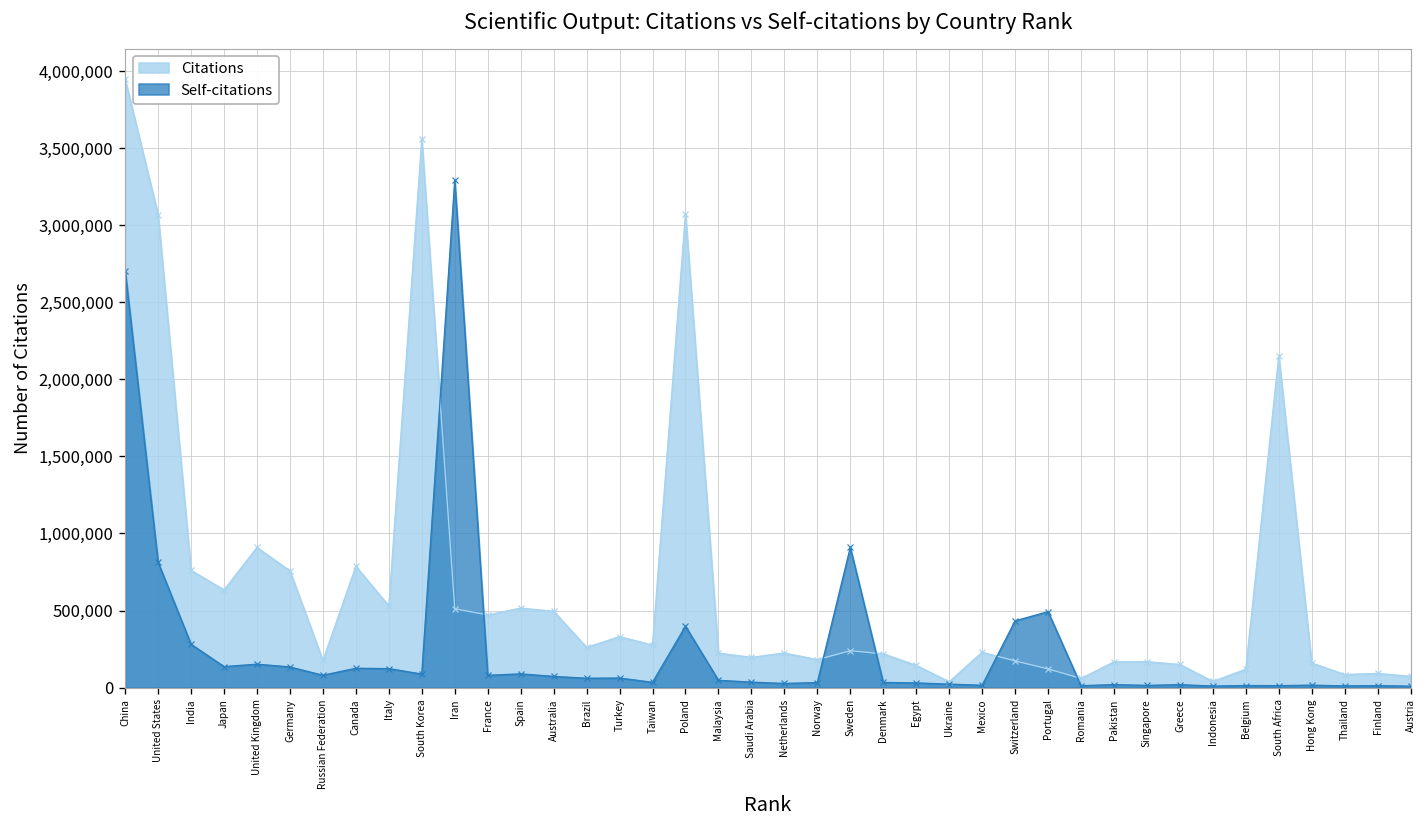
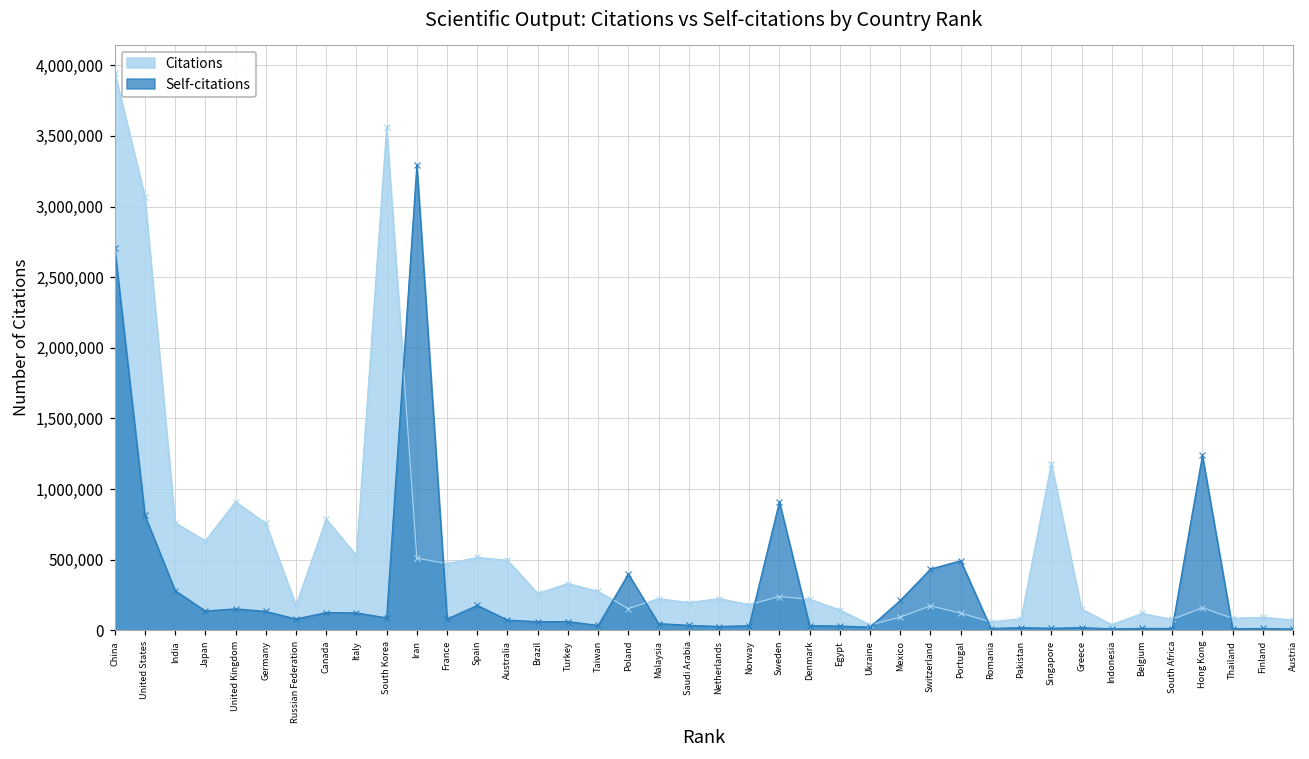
  {
    "Citations": {
      "China": "3,950,000",
      "United States": "3,070,000",
      "India": "760,000",
      "Japan": "630,000",
      "United Kingdom": "910,000",
      "Germany": "760,000",
      "Russian Federation": "180,000",
      "Canada": "790,000",
      "Italy": "530,000",
      "South Korea": "3,560,000",
      "Iran": "510,000",
      "France": "470,000",
      "Spain": "520,000",
      "Australia": "500,000",
      "Brazil": "260,000",
      "Turkey": "330,000",
      "Taiwan": "280,000",
-     "Poland": "3,080,000",
+     "Poland": "150,000",
      "Malaysia": "220,000",
      "Saudi Arabia": "200,000",
      "Netherlands": "220,000",
      "Norway": "180,000",
      "Sweden": "240,000",
      "Denmark": "220,000",
      "Egypt": "140,000",
-     "Mexico": "230,000",
+     "Mexico": "90,000",
      "Switzerland": "170,000",
      "Portugal": "120,000",
      "Romania": "60,000",
-     "Pakistan": "170,000",
-     "Singapore": "170,000",
+     "Pakistan": "80,000",
+     "Singapore": "1,180,000",
      "Greece": "150,000",
      "Indonesia": "40,000",
      "Belgium": "120,000",
-     "South Africa": "2,150,000",
+     "South Africa": "80,000",
      "Hong Kong": "160,000",
      "Thailand": "80,000",
      "Finland": "90,000",
      "Austria": "70,000"
    },
    "Self-citations": {
      "China": "2,710,000",
      "United States": "810,000",
      "India": "280,000",
      "Japan": "140,000",
      "United Kingdom": "150,000",
      "Germany": "130,000",
      "Russian Federation": "80,000",
      "Canada": "130,000",
      "Italy": "120,000",
      "South Korea": "90,000",
      "Iran": "3,290,000",
      "France": "80,000",
-     "Spain": "90,000",
+     "Spain": "180,000",
      "Australia": "70,000",
      "Brazil": "60,000",
      "Turkey": "60,000",
      "Taiwan": "30,000",
      "Poland": "400,000",
      "Malaysia": "50,000",
      "Saudi Arabia": "40,000",
      "Netherlands": "30,000",
      "Norway": "30,000",
      "Sweden": "910,000",
      "Denmark": "30,000",
      "Egypt": "30,000",
-     "Mexico": "10,000",
+     "Mexico": "210,000",
      "Switzerland": "430,000",
      "Portugal": "490,000",
      "Romania": "10,000",
      "Pakistan": "20,000",
      "Singapore": "10,000",
      "Greece": "20,000",
      "Indonesia": "10,000",
      "Belgium": "10,000",
      "South Africa": "10,000",
-     "Hong Kong": "20,000",
+     "Hong Kong": "1,240,000",
      "Thailand": "10,000",
      "Finland": "10,000",
      "Austria": "10,000"
    }
  }
